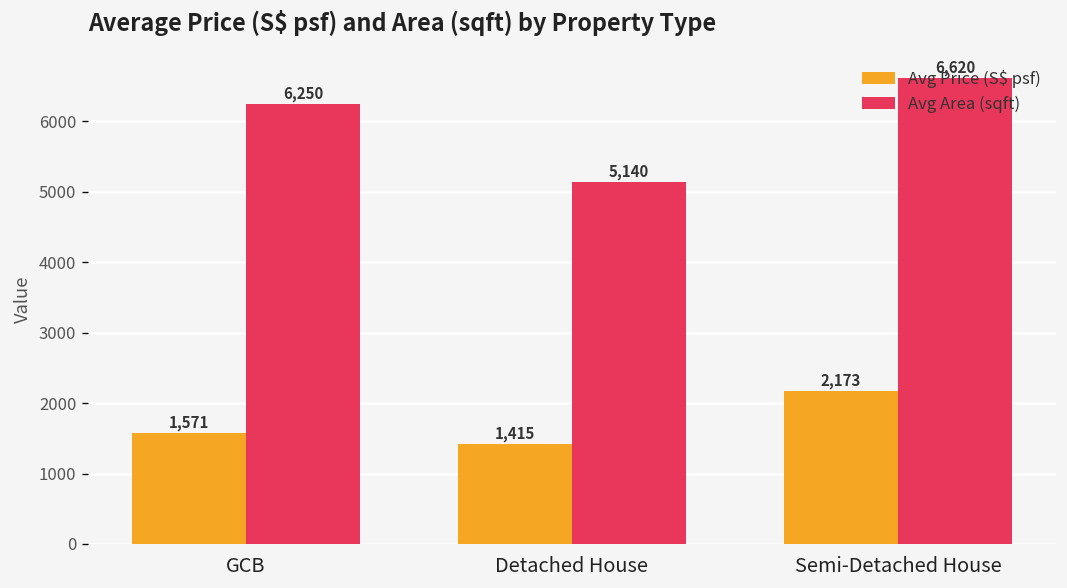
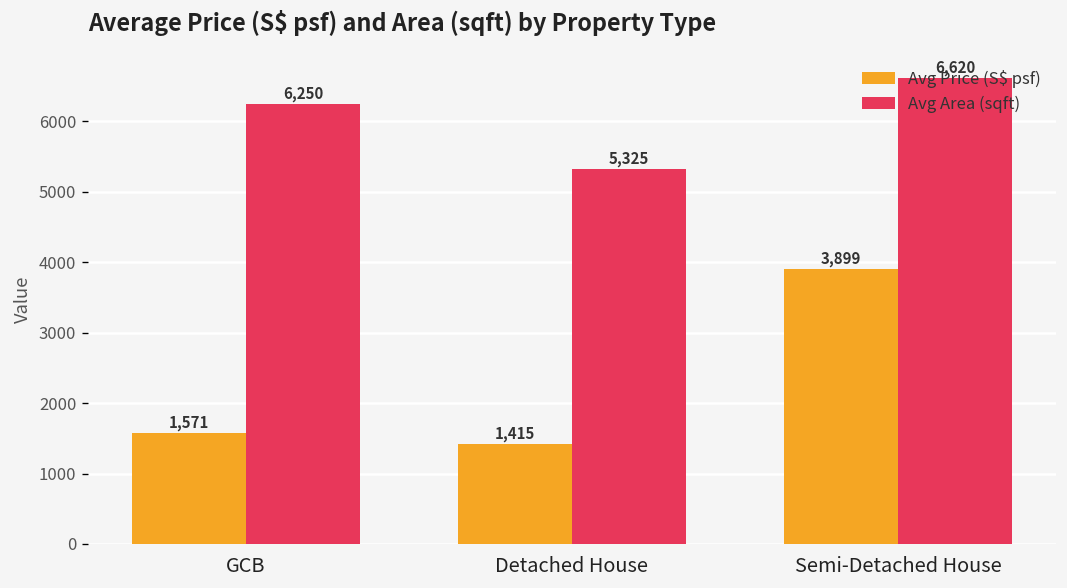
  {
    "Avg Price (S$ psf)": {
      "GCB": "1,571",
      "Detached House": "1,415",
-     "Semi-Detached House": "2,173"
+     "Semi-Detached House": "3,899"
    },
    "Avg Area (sqft)": {
      "GCB": "6,250",
-     "Detached House": "5,140",
+     "Detached House": "5,325",
      "Semi-Detached House": "6,620"
    }
  }
